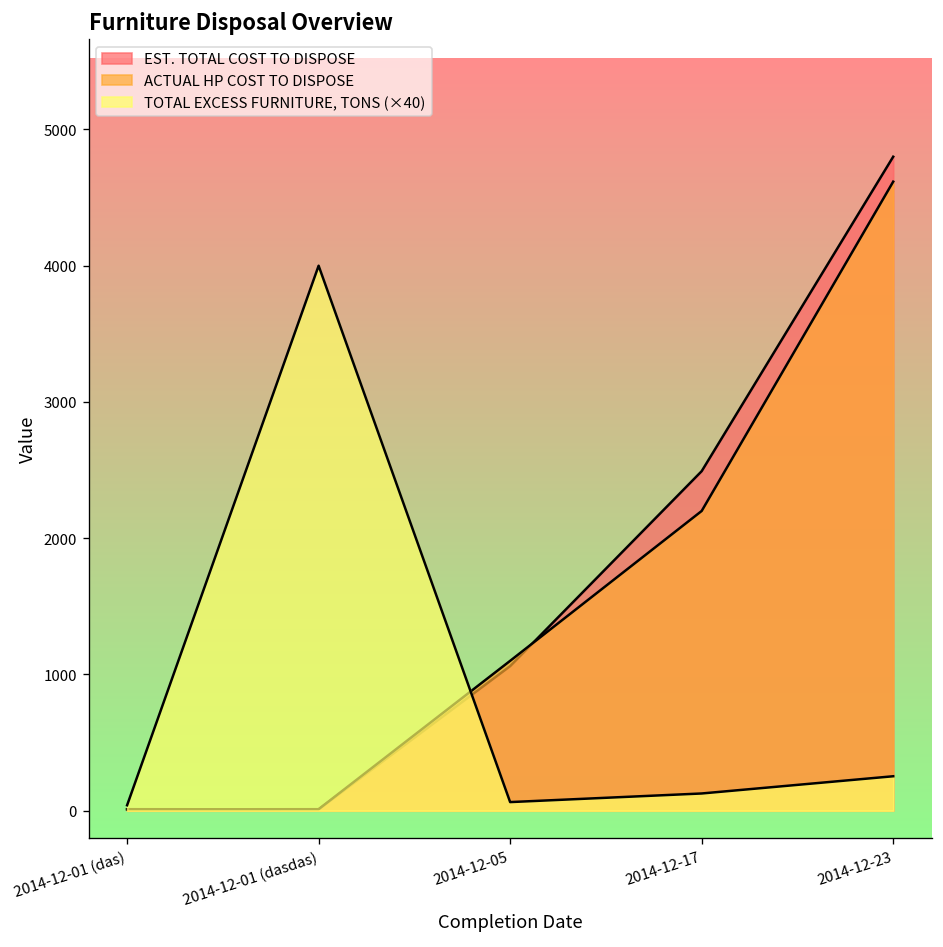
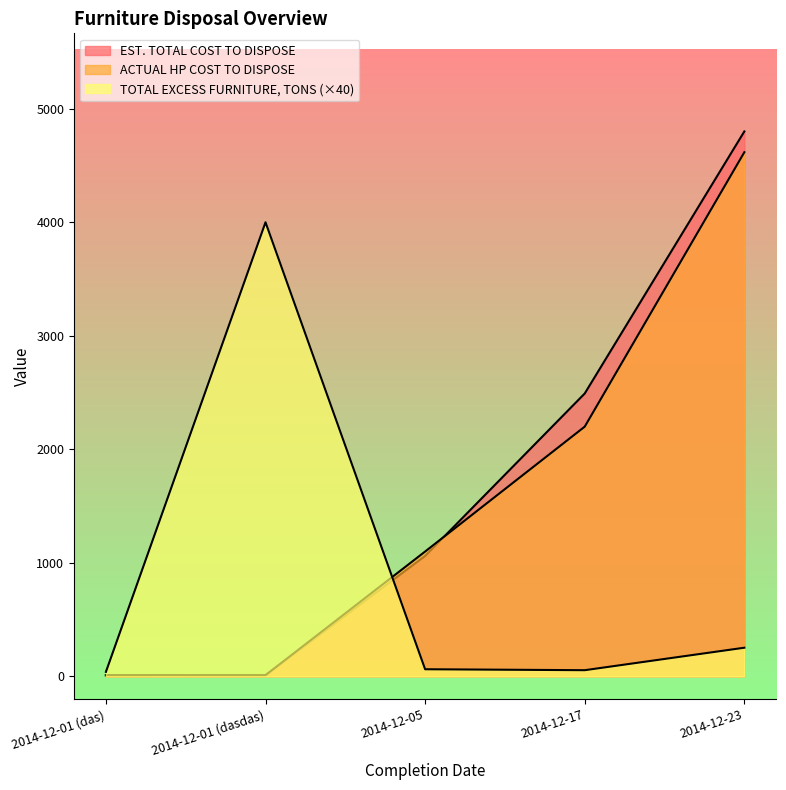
  {
    "EST. TOTAL COST TO DISPOSE": {
      "2014-12-05": 1060,
      "2014-12-17": 2490,
      "2014-12-23": 4800
    },
    "ACTUAL HP COST TO DISPOSE": {
      "2014-12-05": 1100,
      "2014-12-17": 2200,
      "2014-12-23": 4620
    },
    "TOTAL EXCESS FURNITURE, TONS (×40)": {
      "2014-12-01 (das)": 40,
      "2014-12-01 (dasdas)": 4000,
      "2014-12-05": 60,
-     "2014-12-17": 130,
+     "2014-12-17": 50,
      "2014-12-23": 250
    }
  }
